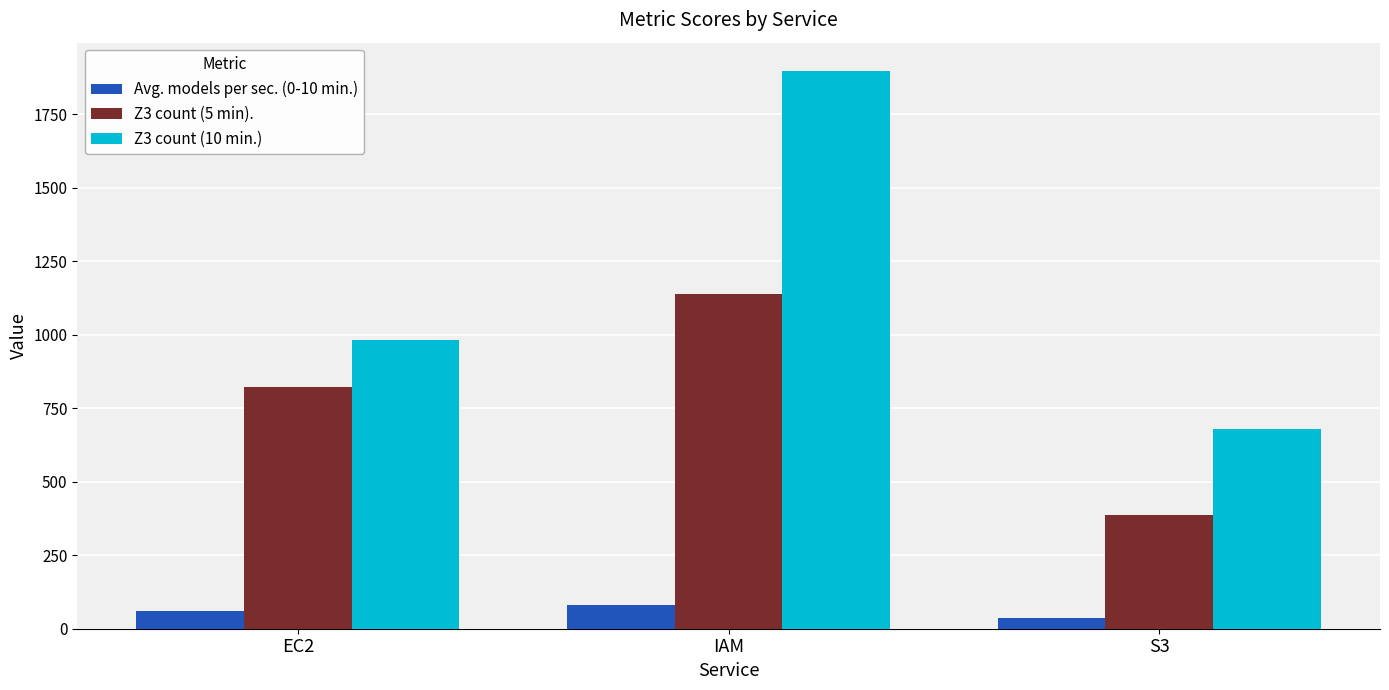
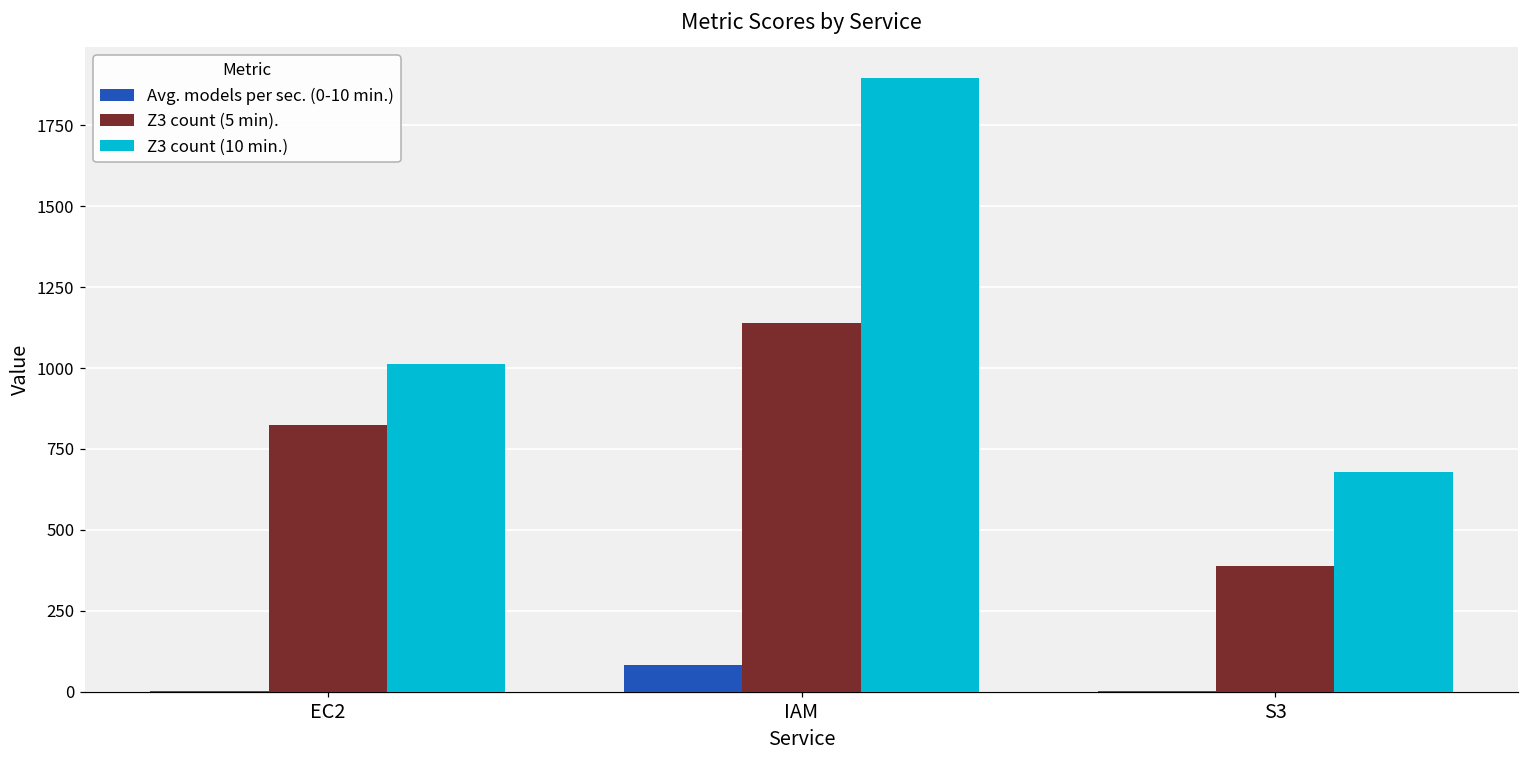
  {
    "Avg. models per sec. (0-10 min.)": {
-     "EC2": 60,
+     "EC2": 0,
      "IAM": 80,
-     "S3": 40
+     "S3": 0
    },
    "Z3 count (5 min).": {
      "EC2": 820,
      "IAM": 1140,
      "S3": 390
    },
    "Z3 count (10 min.)": {
-     "EC2": 980,
+     "EC2": 1010,
      "IAM": 1900,
      "S3": 680
    }
  }
